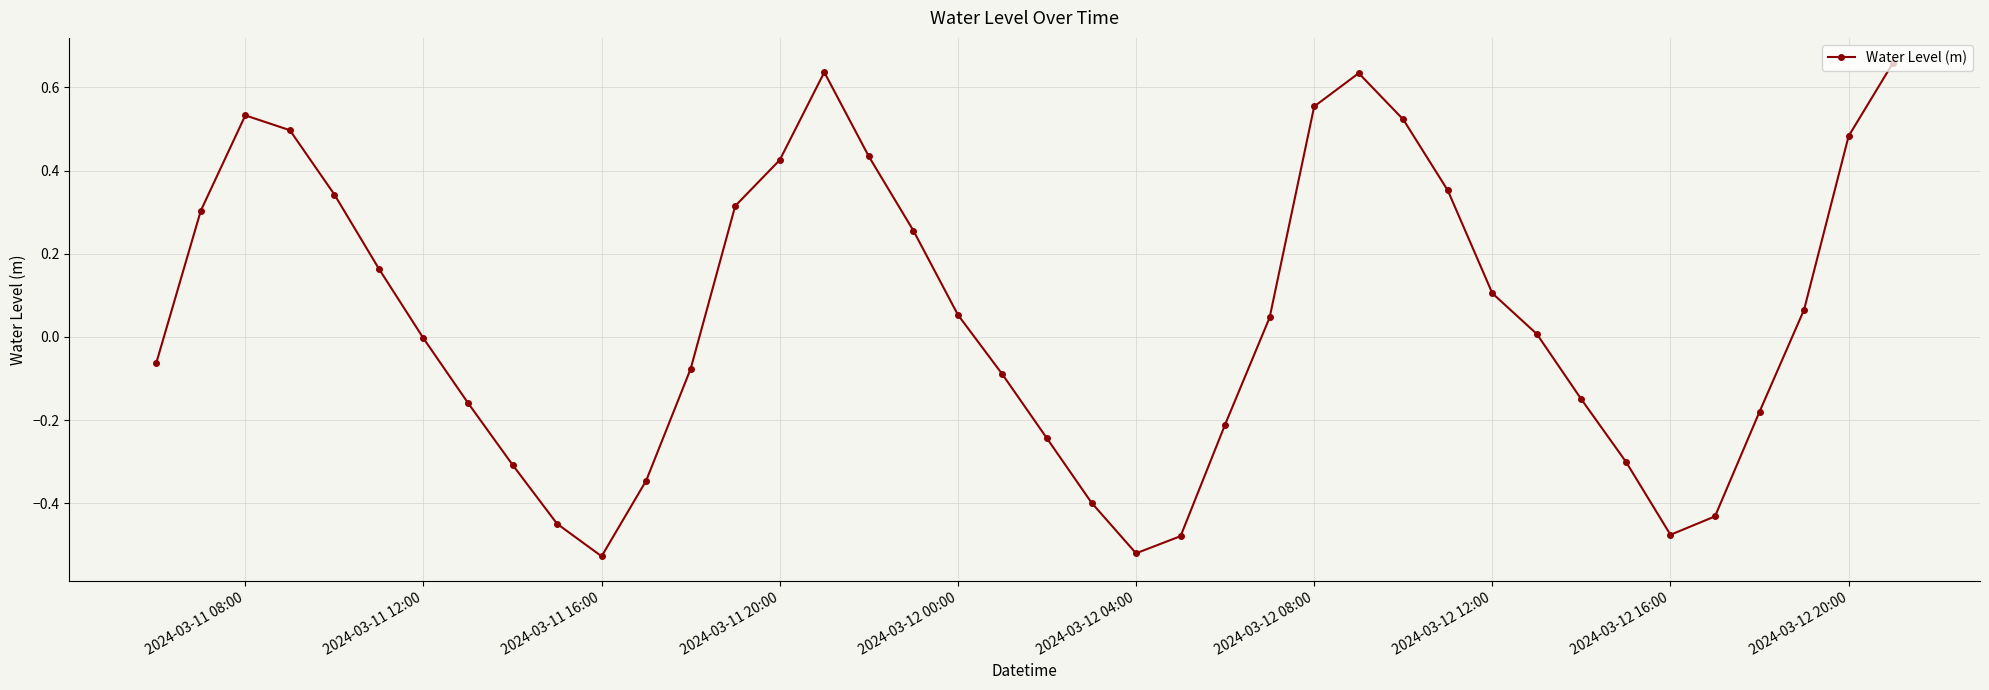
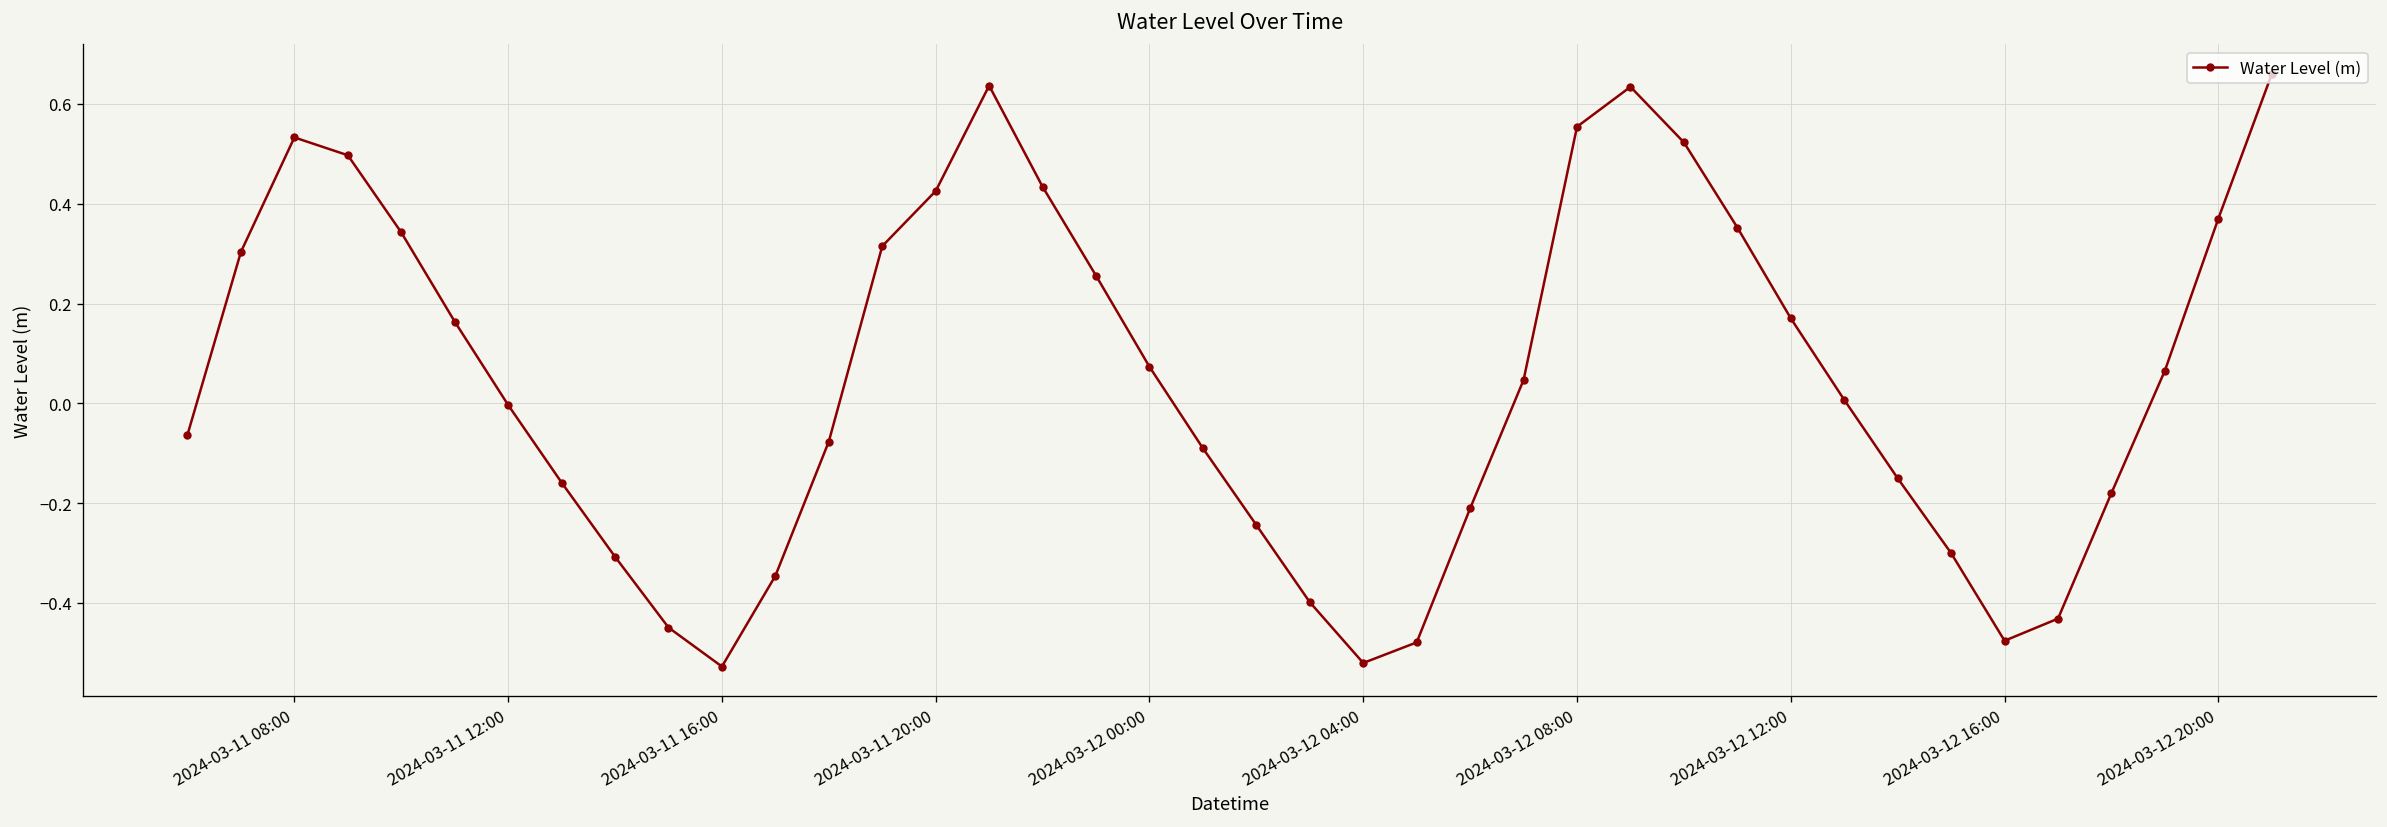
  {
    "2024-03-11 08:00": 0.53,
    "2024-03-11 12:00": 0.00,
    "2024-03-11 16:00": -0.53,
    "2024-03-11 20:00": 0.43,
-   "2024-03-12 00:00": 0.05,
+   "2024-03-12 00:00": 0.07,
    "2024-03-12 04:00": -0.52,
    "2024-03-12 08:00": 0.55,
-   "2024-03-12 12:00": 0.10,
+   "2024-03-12 12:00": 0.17,
    "2024-03-12 16:00": -0.48,
-   "2024-03-12 20:00": 0.48
+   "2024-03-12 20:00": 0.37
  }
